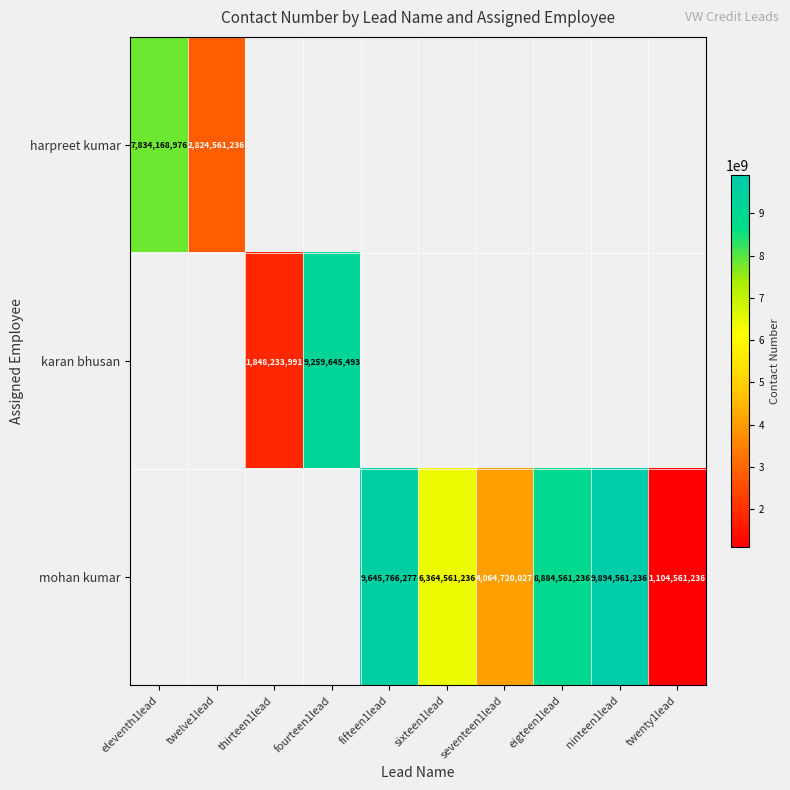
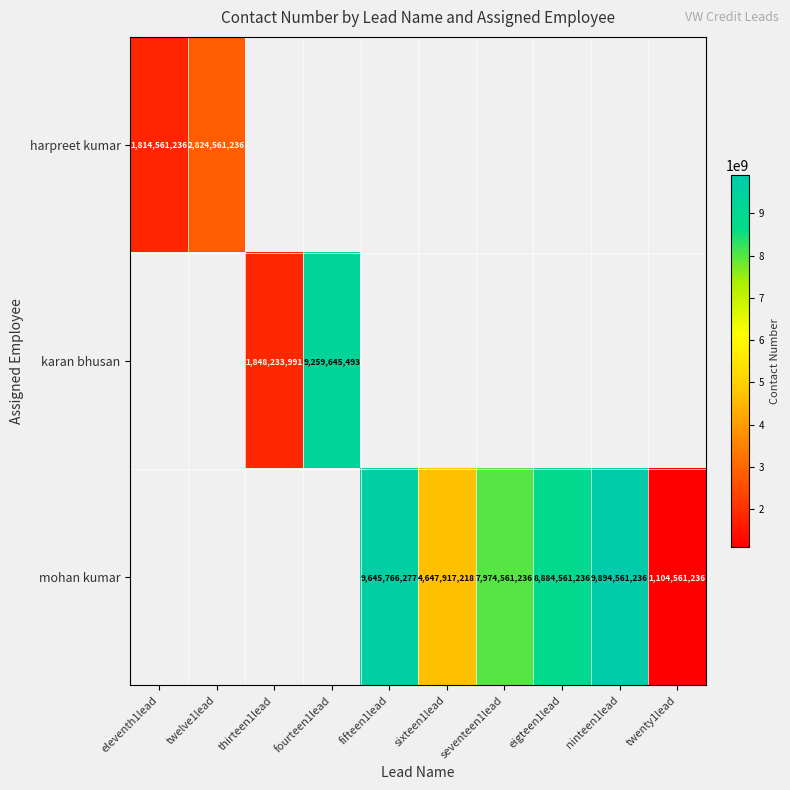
  {
    "harpreet kumar": {
-     "eleventh1lead": "7,834,168,976",
+     "eleventh1lead": "1,814,561,236",
      "twelve1lead": "2,824,561,236"
    },
    "karan bhusan": {
      "thirteen1lead": "1,848,233,991",
      "fourteen1lead": "9,259,645,493"
    },
    "mohan kumar": {
      "fifteen1lead": "9,645,766,277",
-     "sixteen1lead": "6,364,561,236",
-     "seventeen1lead": "4,064,720,027",
+     "sixteen1lead": "4,647,917,218",
+     "seventeen1lead": "7,974,561,236",
      "eigteen1lead": "8,884,561,236",
      "ninteen1lead": "9,894,561,236",
      "twenty1lead": "1,104,561,236"
    }
  }
